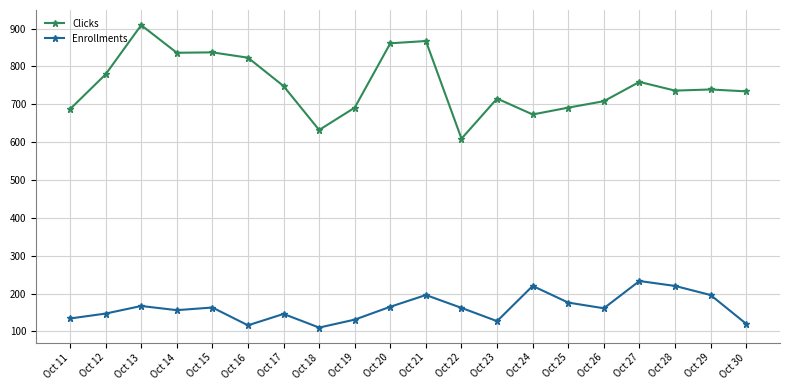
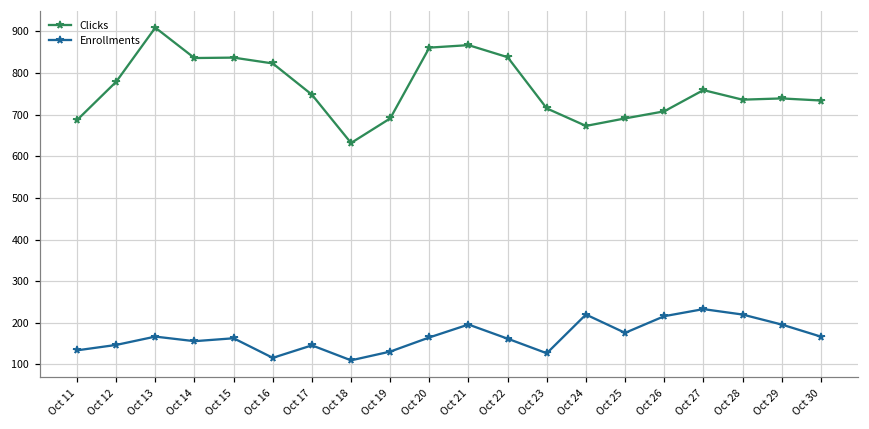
  {
    "Clicks": {
      "Oct 11": 690,
      "Oct 12": 780,
      "Oct 13": 910,
      "Oct 14": 840,
      "Oct 15": 840,
      "Oct 16": 820,
      "Oct 17": 750,
      "Oct 18": 630,
      "Oct 19": 690,
      "Oct 20": 860,
      "Oct 21": 870,
-     "Oct 22": 610,
+     "Oct 22": 840,
      "Oct 23": 720,
      "Oct 24": 670,
      "Oct 25": 690,
      "Oct 26": 710,
      "Oct 27": 760,
      "Oct 28": 740,
      "Oct 29": 740,
      "Oct 30": 730
    },
    "Enrollments": {
      "Oct 11": 130,
      "Oct 12": 150,
      "Oct 13": 170,
      "Oct 14": 160,
      "Oct 15": 160,
      "Oct 16": 120,
      "Oct 17": 150,
      "Oct 18": 110,
      "Oct 19": 130,
      "Oct 20": 170,
      "Oct 21": 200,
      "Oct 22": 160,
      "Oct 23": 130,
      "Oct 24": 220,
      "Oct 25": 180,
-     "Oct 26": 160,
+     "Oct 26": 220,
      "Oct 27": 230,
      "Oct 28": 220,
      "Oct 29": 200,
-     "Oct 30": 120
+     "Oct 30": 170
    }
  }
